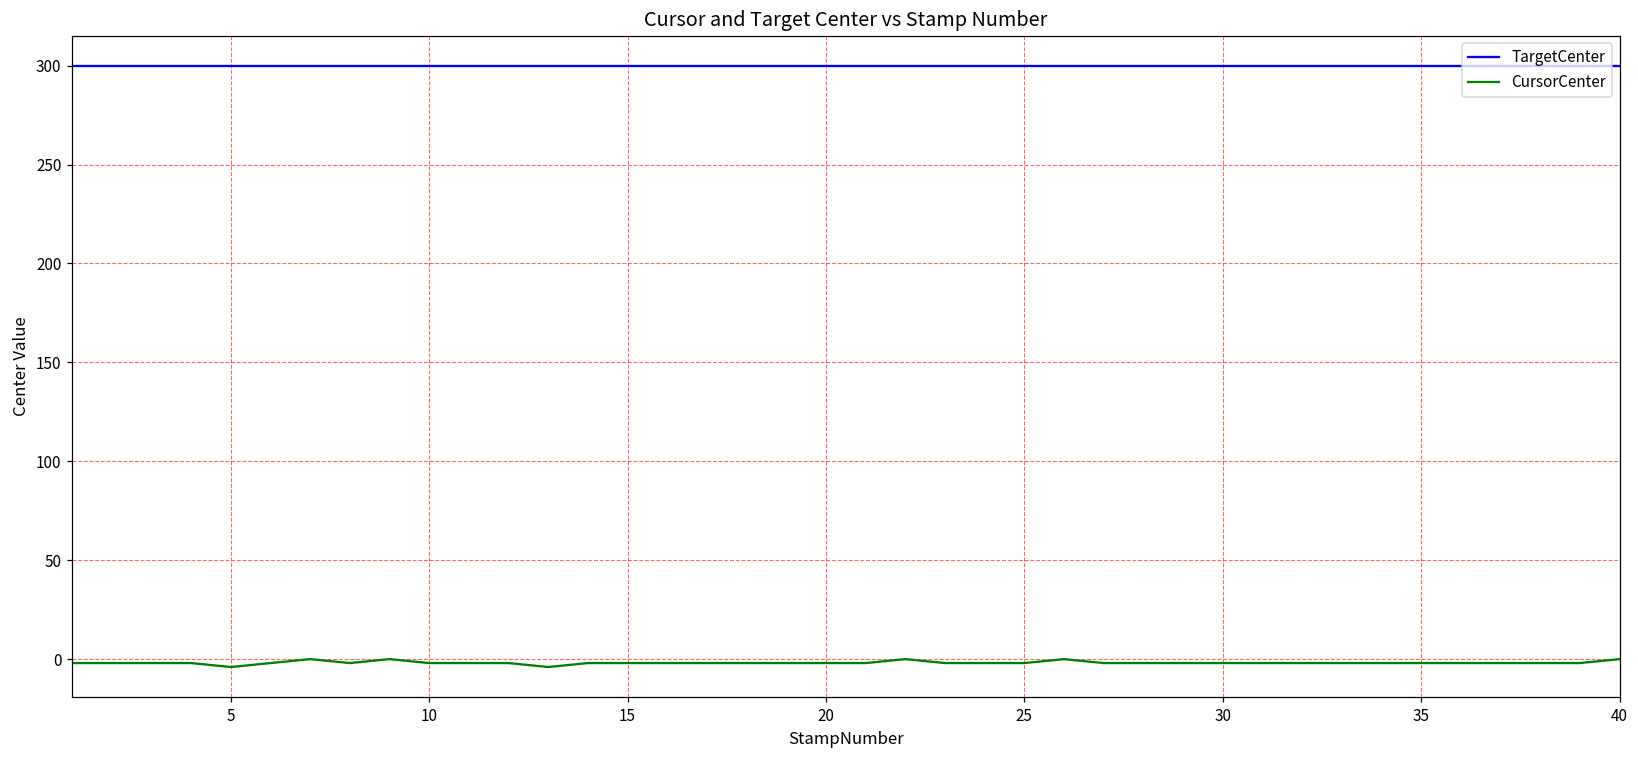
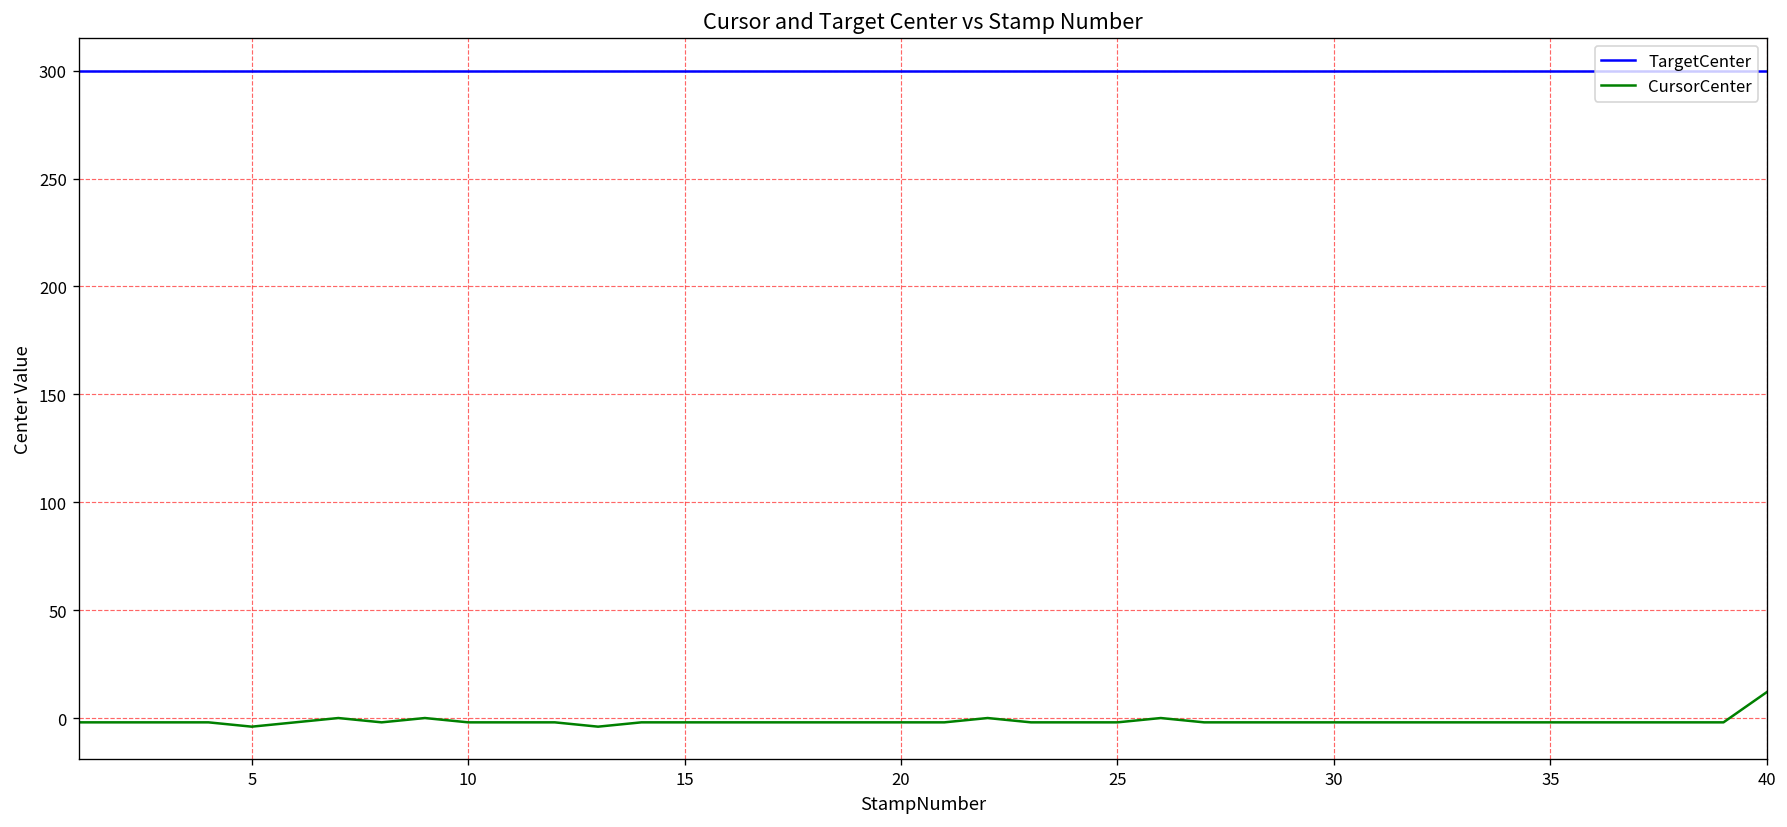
  {
    "TargetCenter": {
      "5": 300,
      "10": 300,
      "15": 300,
      "20": 300,
      "25": 300,
      "30": 300,
      "35": 300,
      "40": 300
    },
    "CursorCenter": {
      "5": -4,
      "10": -2,
      "15": -2,
      "20": -2,
      "25": -2,
      "30": -2,
      "35": -2,
-     "40": 0
+     "40": 12
    }
  }
